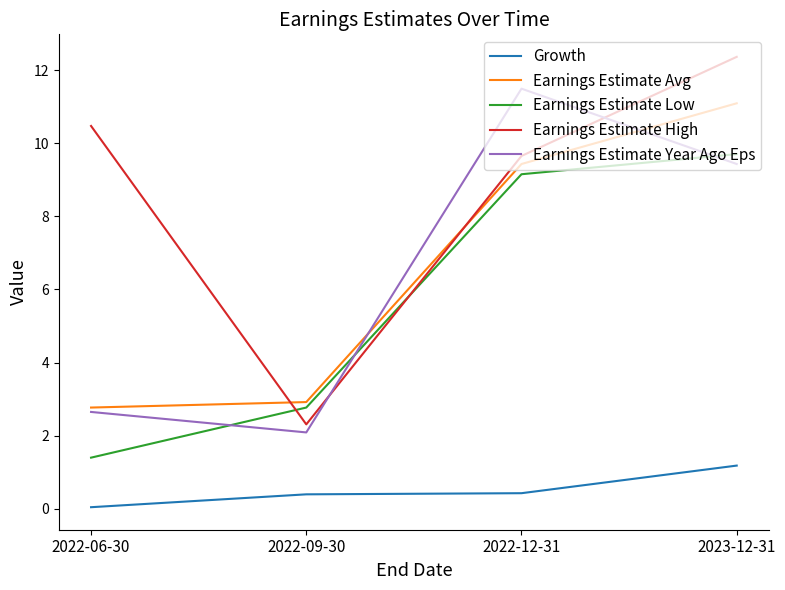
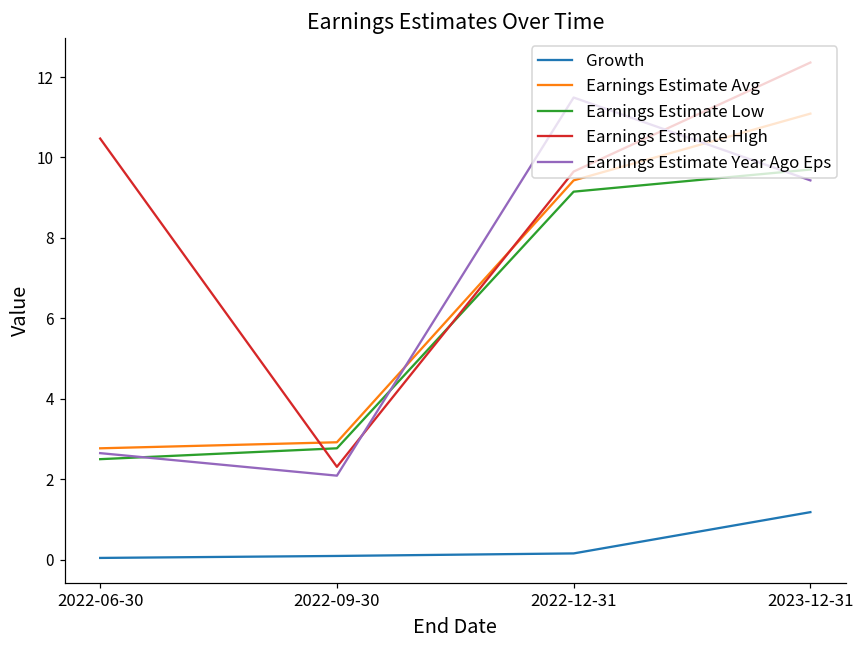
  {
    "Growth": {
      "2022-06-30": 0.0,
-     "2022-09-30": 0.4,
-     "2022-12-31": 0.4,
+     "2022-09-30": 0.1,
+     "2022-12-31": 0.2,
      "2023-12-31": 1.2
    },
    "Earnings Estimate Avg": {
      "2022-06-30": 2.8,
      "2022-09-30": 2.9
    },
    "Earnings Estimate Low": {
-     "2022-06-30": 1.4,
+     "2022-06-30": 2.5,
      "2022-09-30": 2.8,
      "2022-12-31": 9.2
    },
    "Earnings Estimate High": {
      "2022-06-30": 10.5,
      "2022-09-30": 2.3
    },
    "Earnings Estimate Year Ago Eps": {
      "2022-06-30": 2.7,
      "2022-09-30": 2.1
    }
  }
